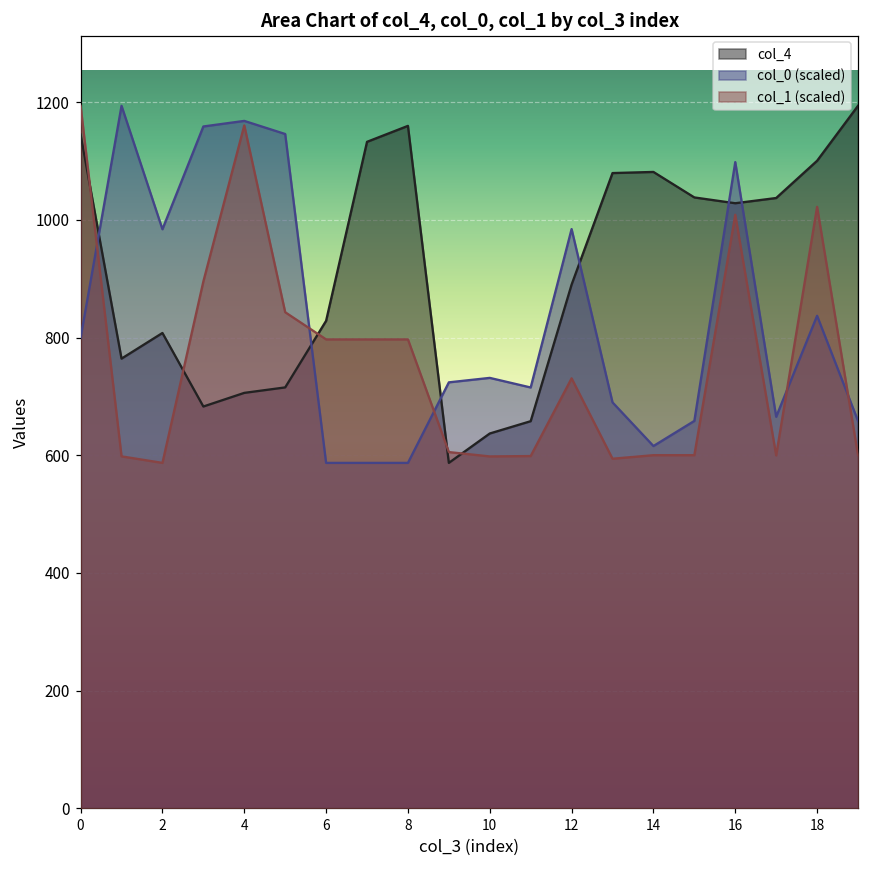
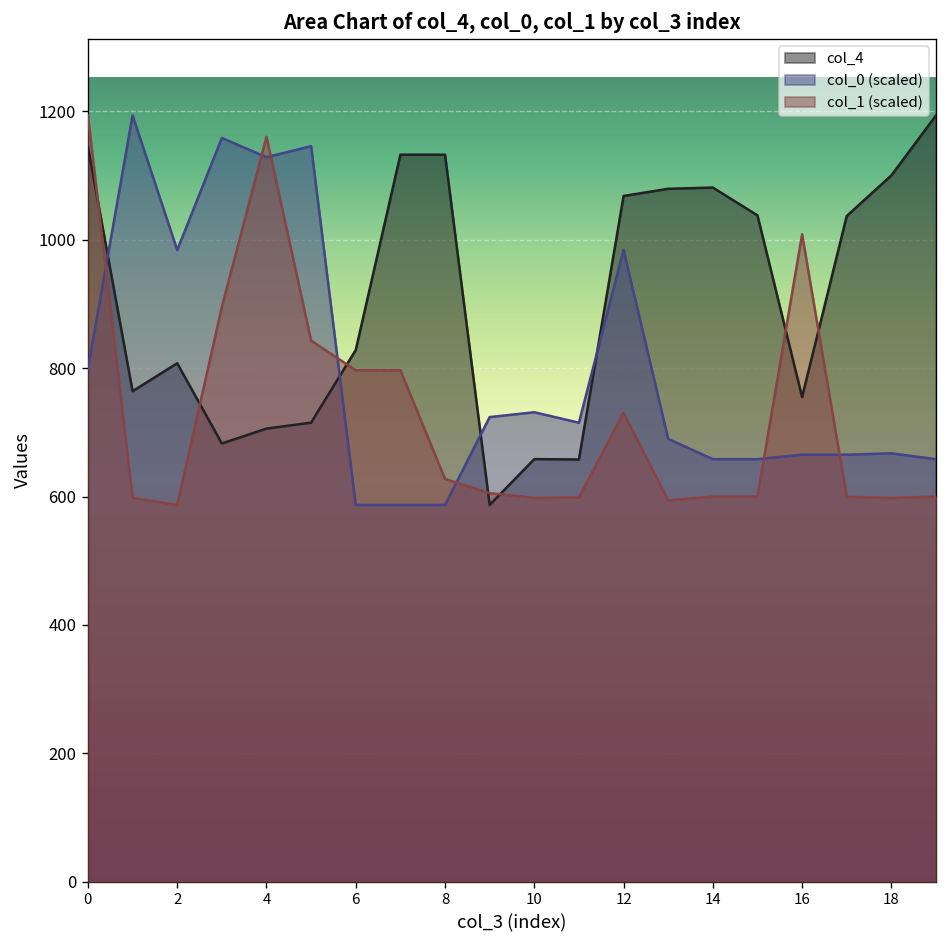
  {
    "col_4": {
      "0": 1140,
      "2": 810,
      "4": 710,
      "6": 830,
-     "8": 1160,
-     "10": 640,
-     "12": 890,
+     "8": 1130,
+     "10": 660,
+     "12": 1070,
      "14": 1080,
-     "16": 1030,
+     "16": 760,
      "18": 1100
    },
    "col_0 (scaled)": {
      "0": 800,
      "2": 980,
-     "4": 1170,
+     "4": 1130,
      "6": 590,
      "8": 590,
      "10": 730,
      "12": 980,
-     "14": 620,
-     "16": 1100,
-     "18": 840
+     "14": 660,
+     "16": 670,
+     "18": 670
    },
    "col_1 (scaled)": {
      "0": 1190,
      "2": 590,
      "4": 1160,
      "6": 800,
-     "8": 800,
+     "8": 630,
      "10": 600,
      "12": 730,
      "14": 600,
      "16": 1010,
-     "18": 1020
+     "18": 600
    }
  }
